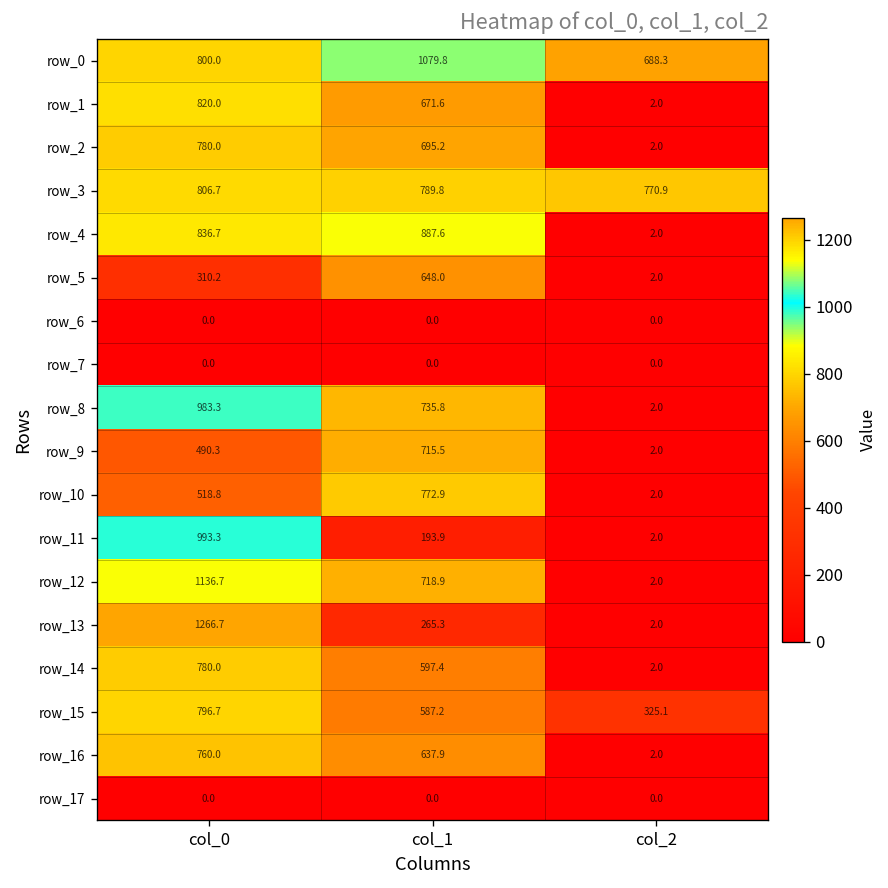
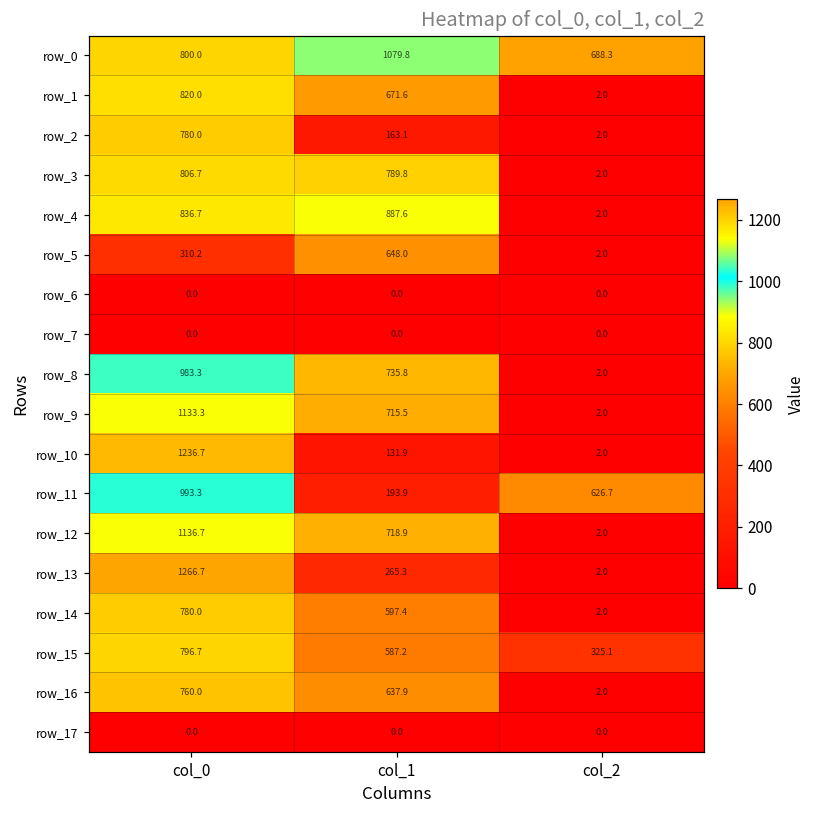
  {
    "row_0": {
      "col_0": 800.0,
      "col_1": 1079.8,
      "col_2": 688.3
    },
    "row_1": {
      "col_0": 820.0,
      "col_1": 671.6,
      "col_2": 2.0
    },
    "row_2": {
      "col_0": 780.0,
-     "col_1": 695.2,
+     "col_1": 163.1,
      "col_2": 2.0
    },
    "row_3": {
      "col_0": 806.7,
      "col_1": 789.8,
-     "col_2": 770.9
+     "col_2": 2.0
    },
    "row_4": {
      "col_0": 836.7,
      "col_1": 887.6,
      "col_2": 2.0
    },
    "row_5": {
      "col_0": 310.2,
      "col_1": 648.0,
      "col_2": 2.0
    },
    "row_6": {
      "col_0": 0.0,
      "col_1": 0.0,
      "col_2": 0.0
    },
    "row_7": {
      "col_0": 0.0,
      "col_1": 0.0,
      "col_2": 0.0
    },
    "row_8": {
      "col_0": 983.3,
      "col_1": 735.8,
      "col_2": 2.0
    },
    "row_9": {
-     "col_0": 490.3,
+     "col_0": 1133.3,
      "col_1": 715.5,
      "col_2": 2.0
    },
    "row_10": {
-     "col_0": 518.8,
-     "col_1": 772.9,
+     "col_0": 1236.7,
+     "col_1": 131.9,
      "col_2": 2.0
    },
    "row_11": {
      "col_0": 993.3,
      "col_1": 193.9,
-     "col_2": 2.0
+     "col_2": 626.7
    },
    "row_12": {
      "col_0": 1136.7,
      "col_1": 718.9,
      "col_2": 2.0
    },
    "row_13": {
      "col_0": 1266.7,
      "col_1": 265.3,
      "col_2": 2.0
    },
    "row_14": {
      "col_0": 780.0,
      "col_1": 597.4,
      "col_2": 2.0
    },
    "row_15": {
      "col_0": 796.7,
      "col_1": 587.2,
      "col_2": 325.1
    },
    "row_16": {
      "col_0": 760.0,
      "col_1": 637.9,
      "col_2": 2.0
    },
    "row_17": {
      "col_0": 0.0,
      "col_1": 0.0,
      "col_2": 0.0
    }
  }
